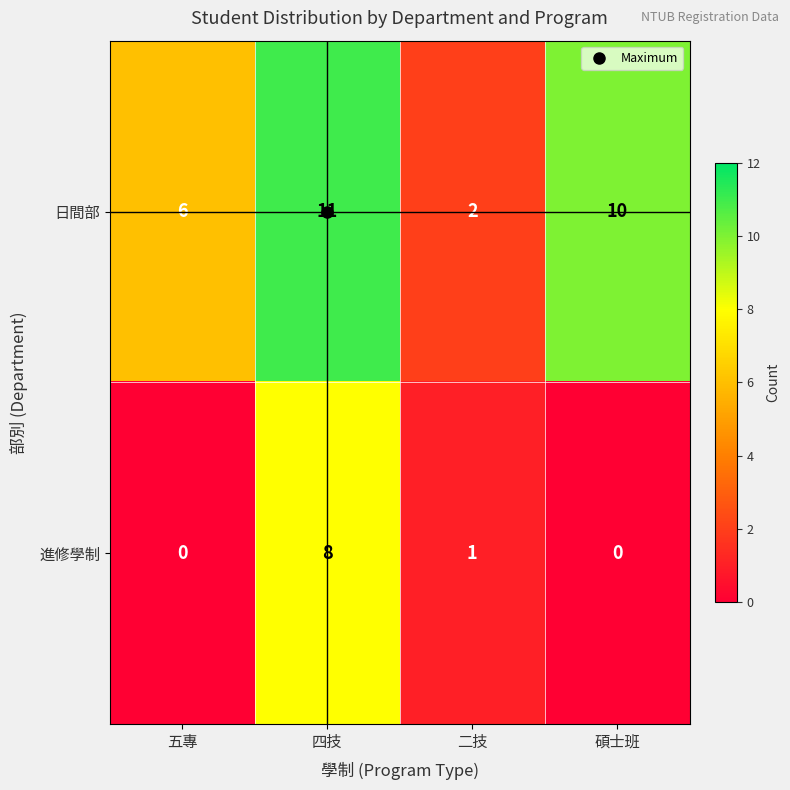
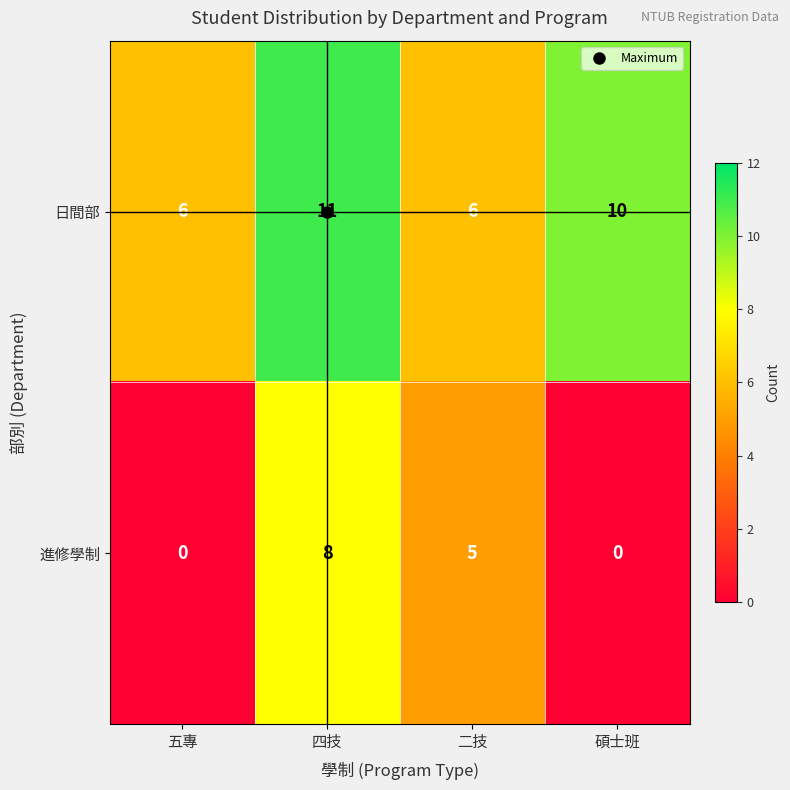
  {
    "日間部": {
      "五專": 6,
-     "二技": 2,
+     "二技": 6,
      "碩士班": 10
    },
    "進修學制": {
      "五專": 0,
      "四技": 8,
-     "二技": 1,
+     "二技": 5,
      "碩士班": 0
    }
  }
